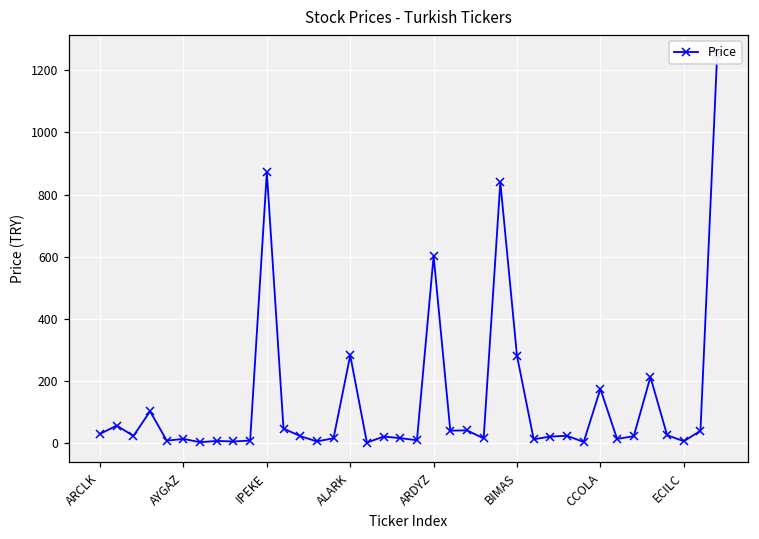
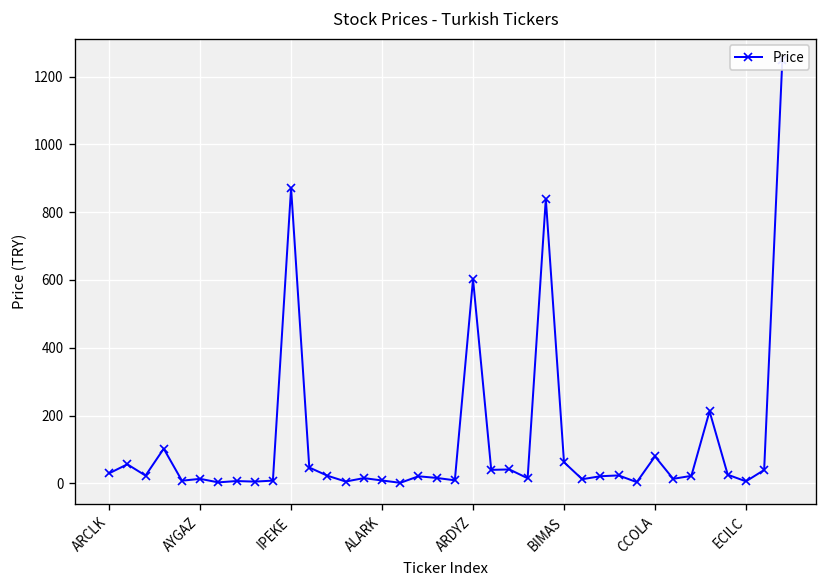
  {
    "ARCLK": 30,
    "AYGAZ": 10,
    "IPEKE": 870,
-   "ALARK": 280,
+   "ALARK": 10,
    "ARDYZ": 600,
-   "BIMAS": 280,
-   "CCOLA": 170,
+   "BIMAS": 60,
+   "CCOLA": 80,
    "ECILC": 10
  }
